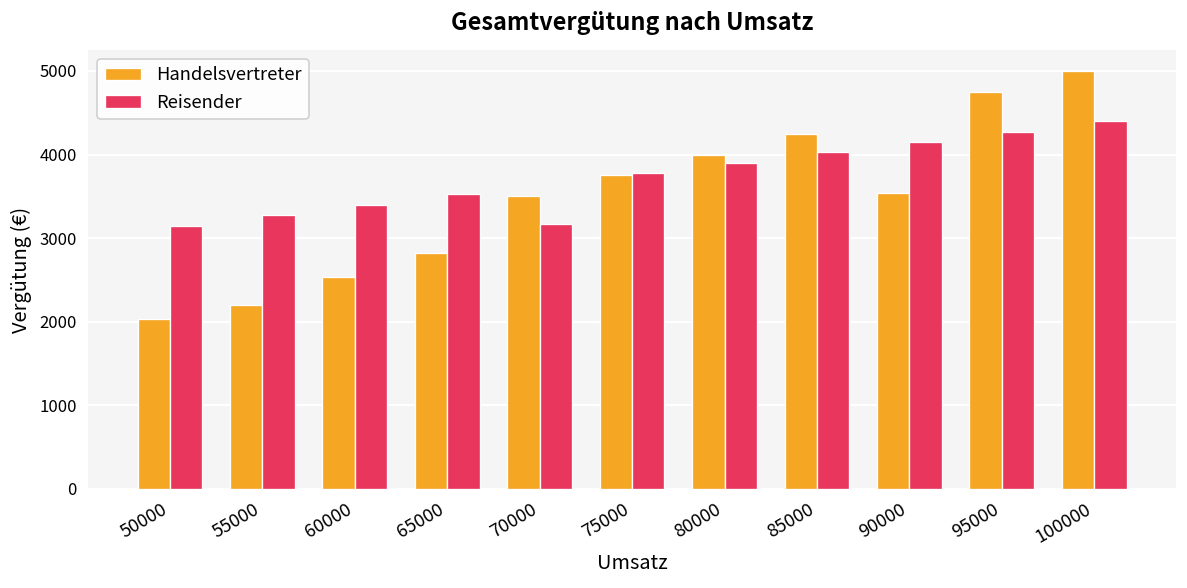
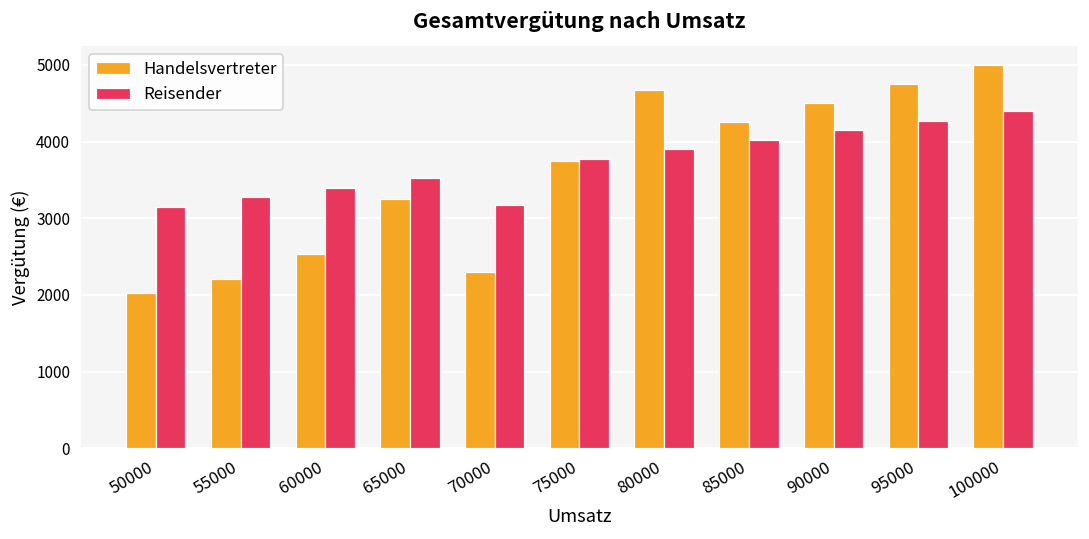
  {
    "Handelsvertreter": {
      "50000": 2000,
      "55000": 2200,
      "60000": 2500,
-     "65000": 2800,
-     "70000": 3500,
+     "65000": 3300,
+     "70000": 2300,
      "75000": 3800,
-     "80000": 4000,
+     "80000": 4700,
      "85000": 4300,
-     "90000": 3500,
+     "90000": 4500,
      "95000": 4800,
      "100000": 5000
    },
    "Reisender": {
      "50000": 3200,
      "55000": 3300,
      "60000": 3400,
      "65000": 3500,
      "70000": 3200,
      "75000": 3800,
      "80000": 3900,
      "85000": 4000,
      "90000": 4200,
      "95000": 4300,
      "100000": 4400
    }
  }
